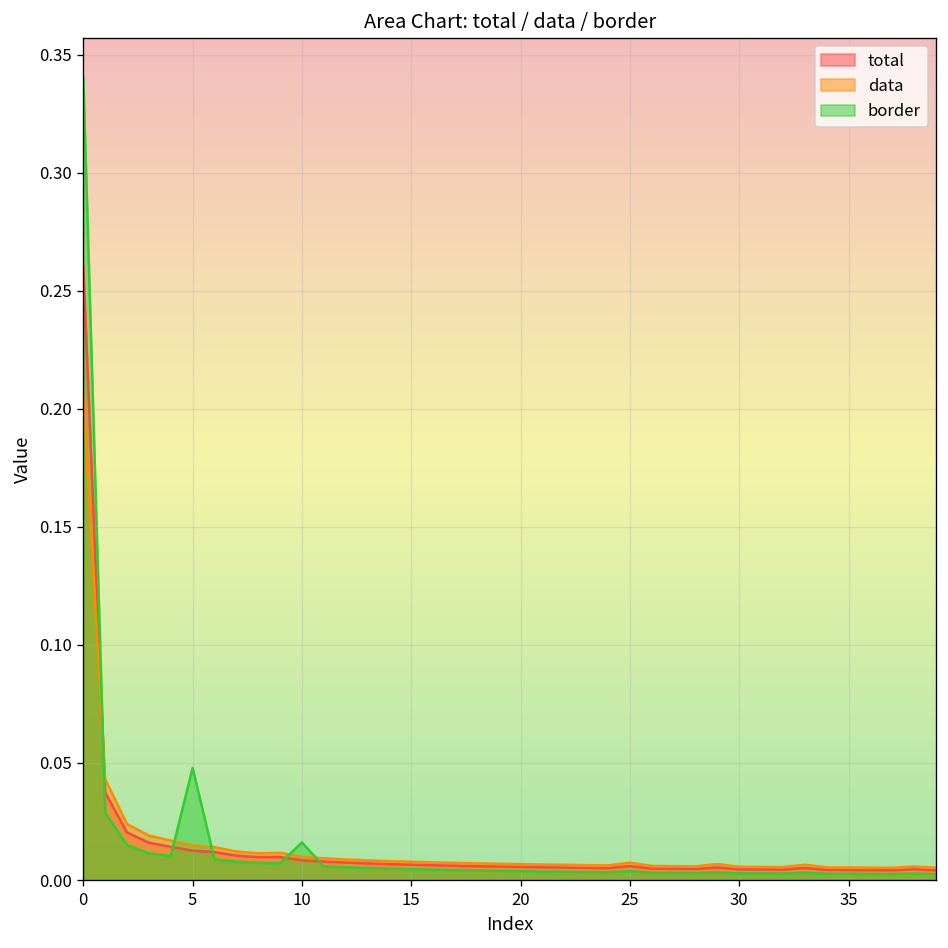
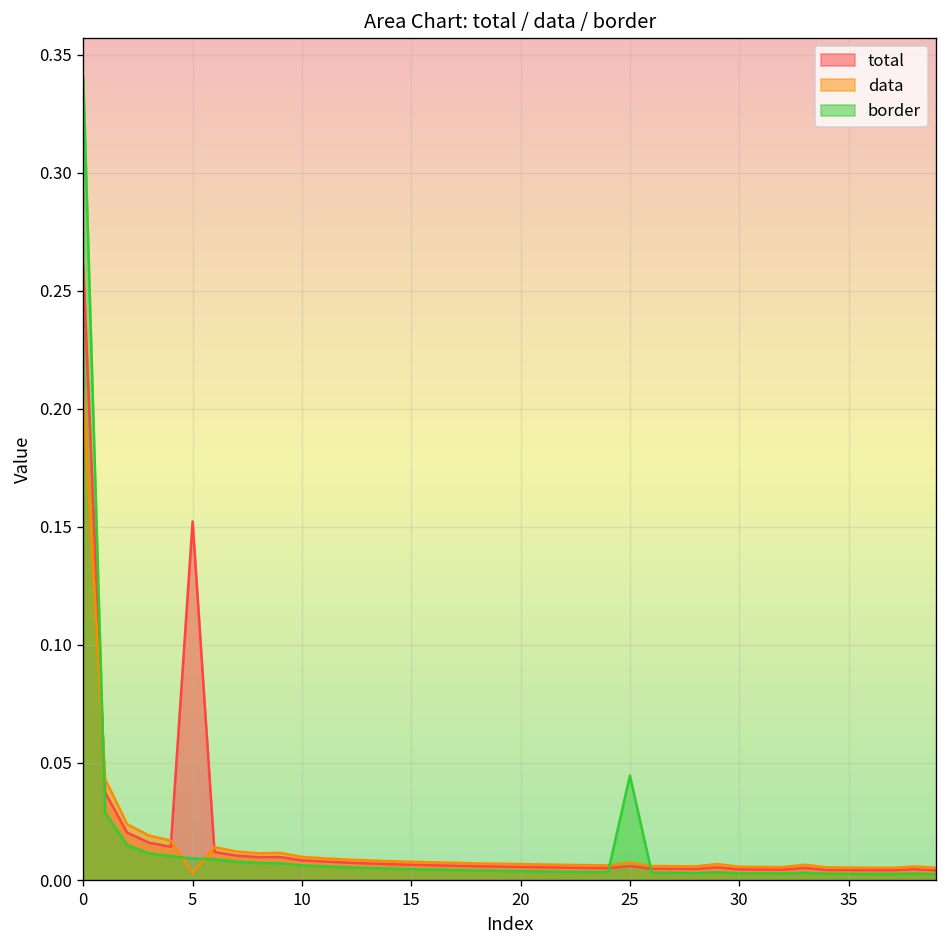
  {
    "total": {
      "0": 0.260,
-     "5": 0.013,
+     "5": 0.152,
      "10": 0.009,
      "25": 0.006
    },
    "data": {
      "0": 0.207,
-     "5": 0.015,
+     "5": 0.003,
      "10": 0.010,
      "25": 0.008
    },
    "border": {
      "0": 0.340,
-     "5": 0.048,
-     "10": 0.016,
+     "5": 0.009,
+     "10": 0.006,
      "15": 0.005,
      "20": 0.004,
-     "25": 0.004,
+     "25": 0.045,
      "30": 0.003,
      "35": 0.003
    }
  }
